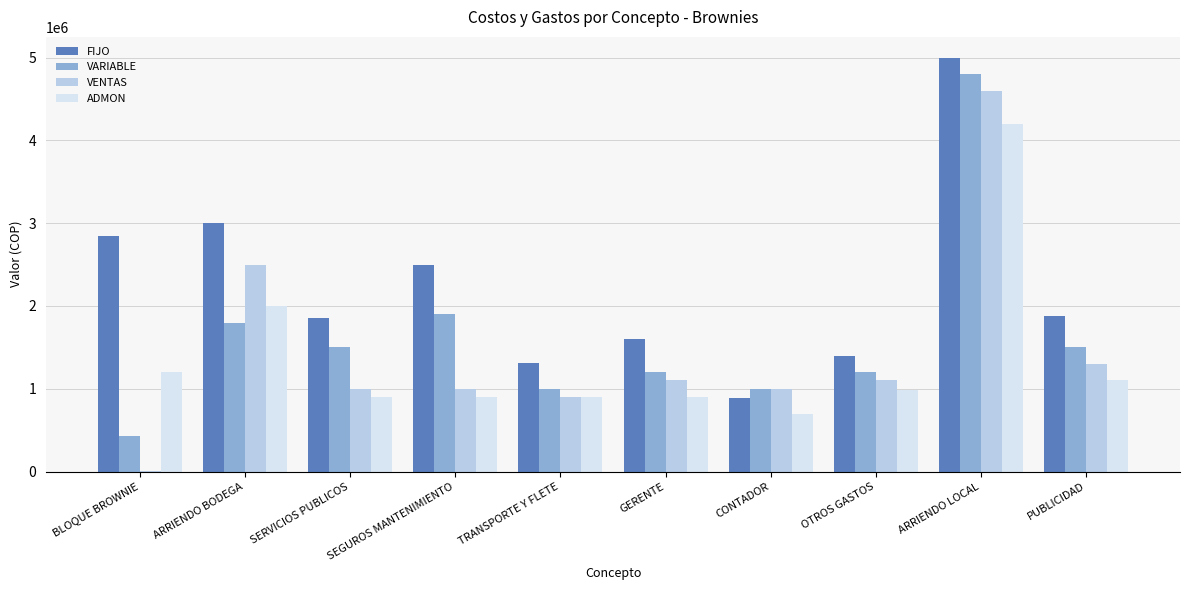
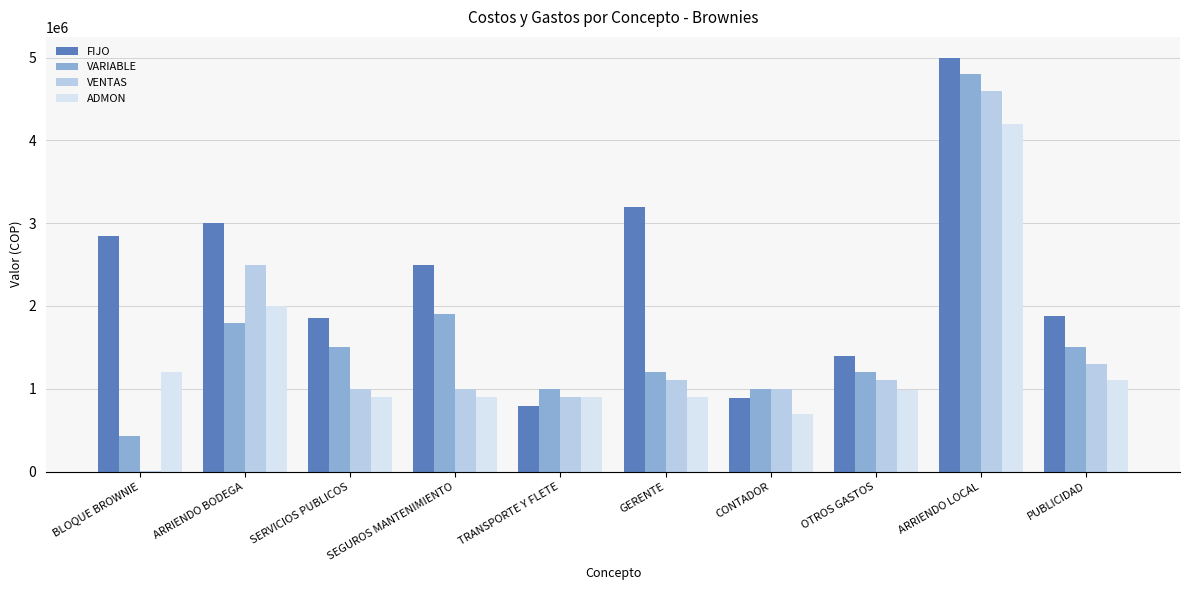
  {
    "FIJO": {
      "BLOQUE BROWNIE": 2800000,
      "ARRIENDO BODEGA": 3000000,
      "SERVICIOS PUBLICOS": 1900000,
      "SEGUROS MANTENIMIENTO": 2500000,
-     "TRANSPORTE Y FLETE": 1300000,
-     "GERENTE": 1600000,
+     "TRANSPORTE Y FLETE": 800000,
+     "GERENTE": 3200000,
      "CONTADOR": 900000,
      "OTROS GASTOS": 1400000,
      "ARRIENDO LOCAL": 5000000,
      "PUBLICIDAD": 1900000
    }
  }
